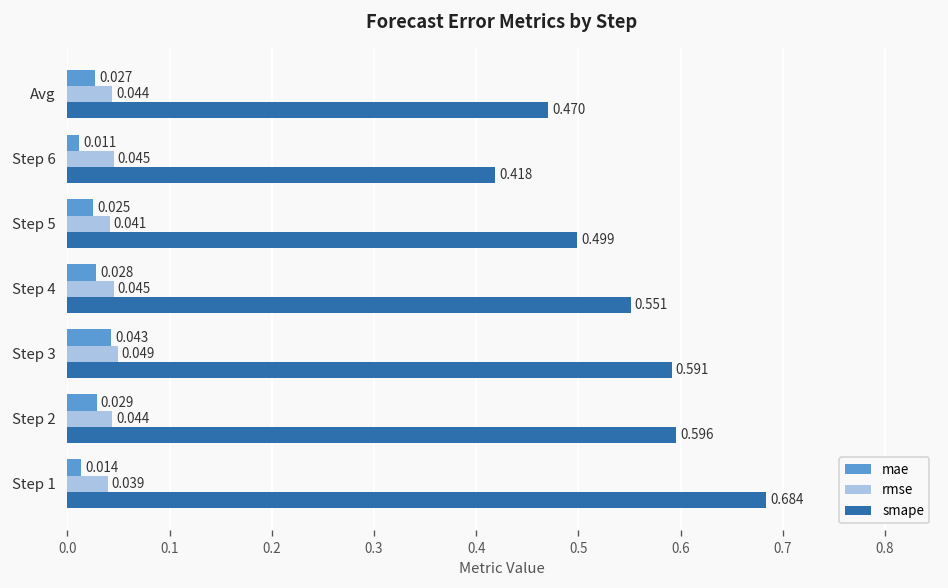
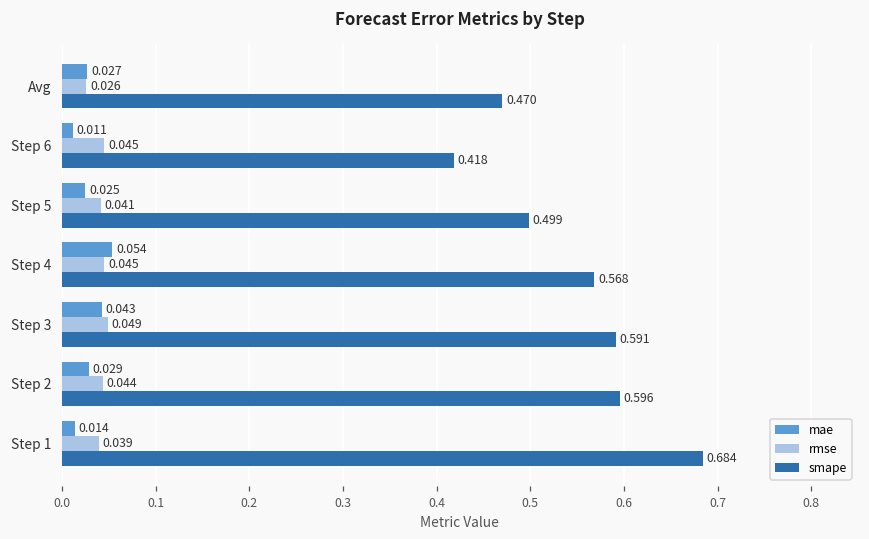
  {
    "mae": {
      "Avg": 0.027,
      "Step 6": 0.011,
      "Step 5": 0.025,
-     "Step 4": 0.028,
+     "Step 4": 0.054,
      "Step 3": 0.043,
      "Step 2": 0.029,
      "Step 1": 0.014
    },
    "rmse": {
-     "Avg": 0.044,
+     "Avg": 0.026,
      "Step 6": 0.045,
      "Step 5": 0.041,
      "Step 4": 0.045,
      "Step 3": 0.049,
      "Step 2": 0.044,
      "Step 1": 0.039
    },
    "smape": {
      "Avg": 0.470,
      "Step 6": 0.418,
      "Step 5": 0.499,
-     "Step 4": 0.551,
+     "Step 4": 0.568,
      "Step 3": 0.591,
      "Step 2": 0.596,
      "Step 1": 0.684
    }
  }
